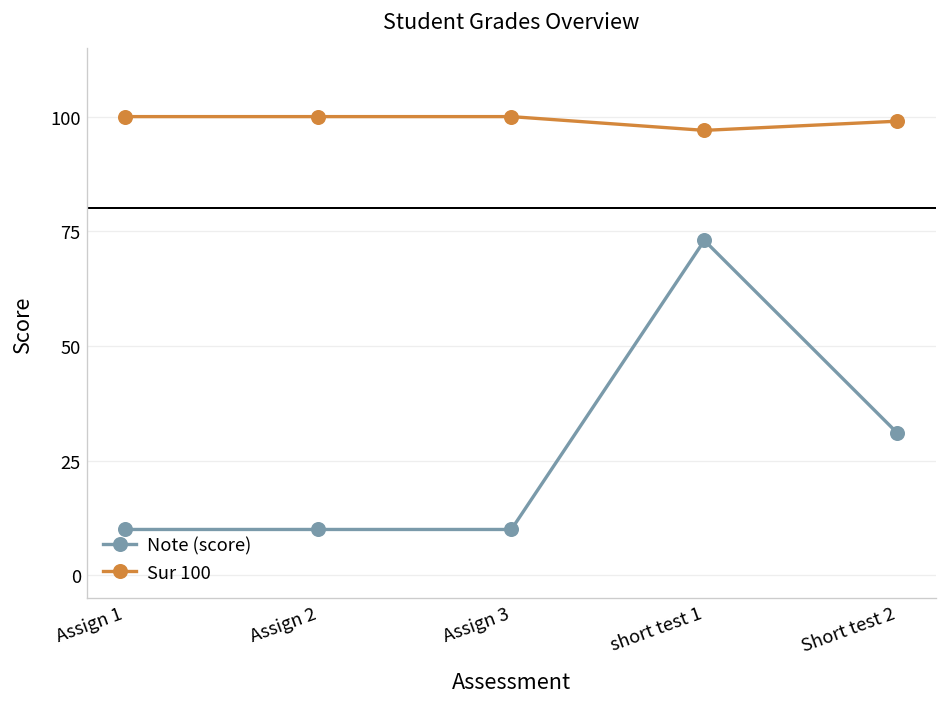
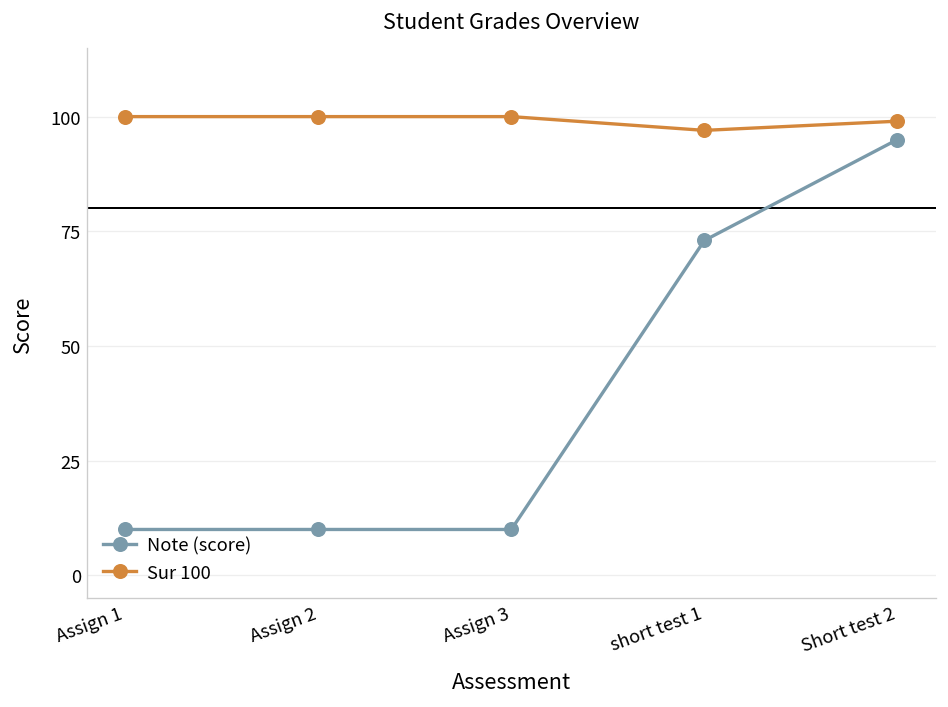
  {
    "Note (score)": {
      "Assign 1": 10,
      "Assign 2": 10,
      "Assign 3": 10,
      "short test 1": 73,
-     "Short test 2": 31
+     "Short test 2": 95
    },
    "Sur 100": {
      "Assign 1": 100,
      "Assign 2": 100,
      "Assign 3": 100,
      "short test 1": 97,
      "Short test 2": 99
    }
  }
